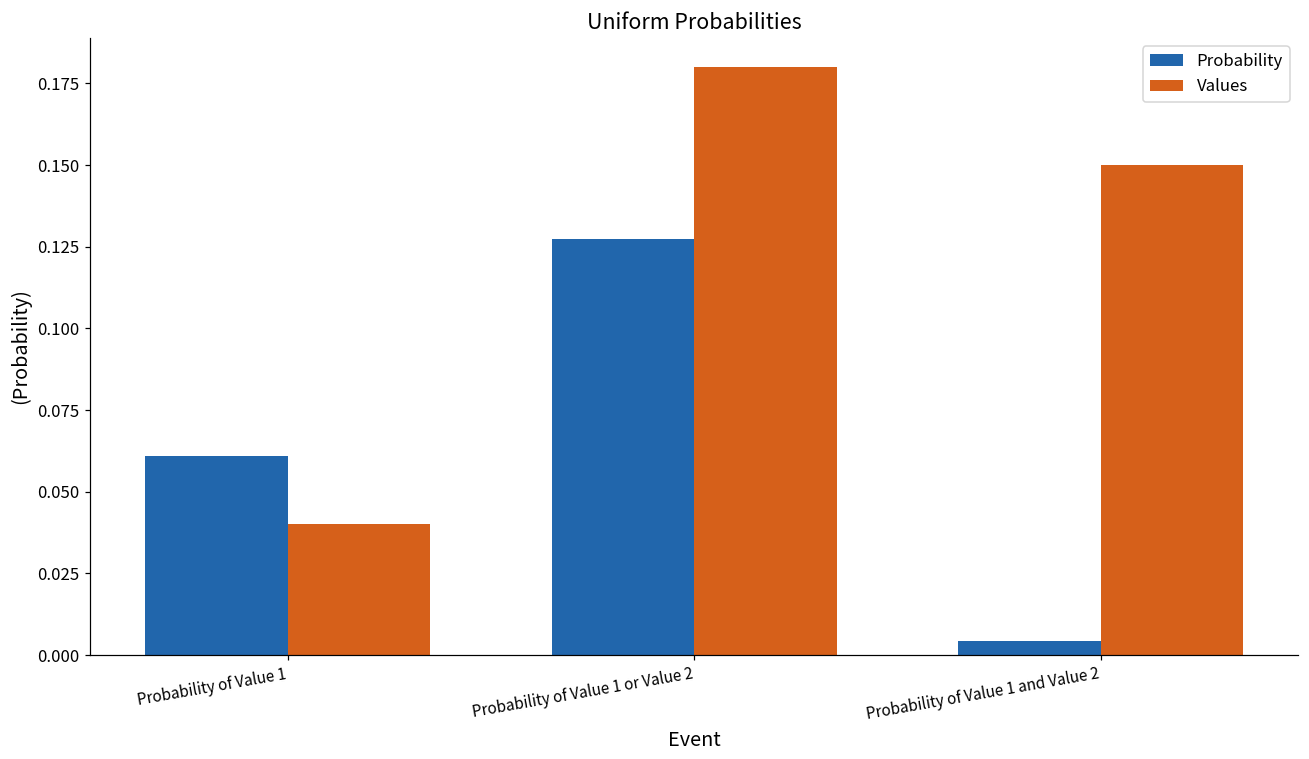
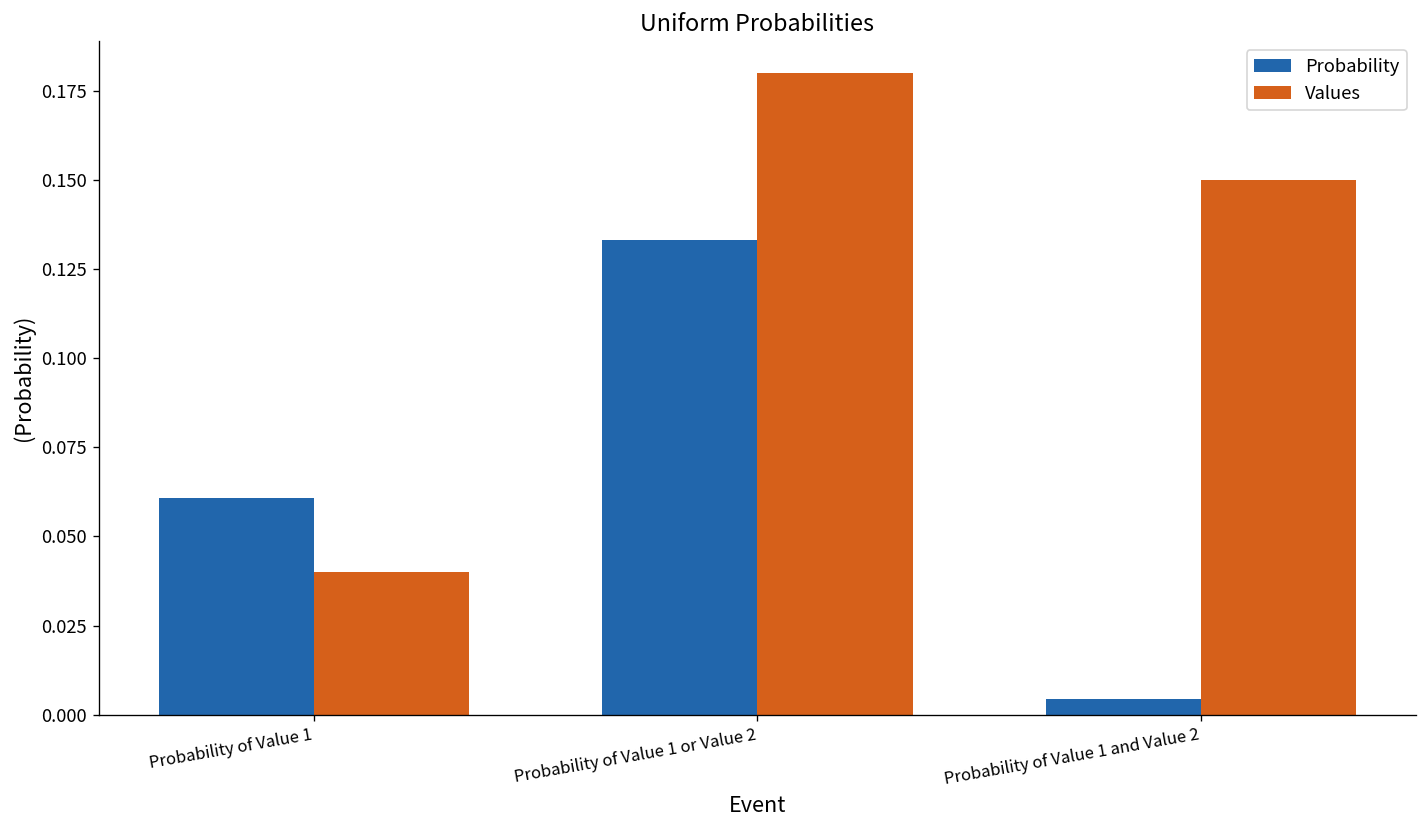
  {
    "Probability": {
      "Probability of Value 1": 0.061,
-     "Probability of Value 1 or Value 2": 0.127,
+     "Probability of Value 1 or Value 2": 0.133,
      "Probability of Value 1 and Value 2": 0.004
    },
    "Values": {
      "Probability of Value 1": 0.040,
      "Probability of Value 1 or Value 2": 0.180,
      "Probability of Value 1 and Value 2": 0.150
    }
  }
